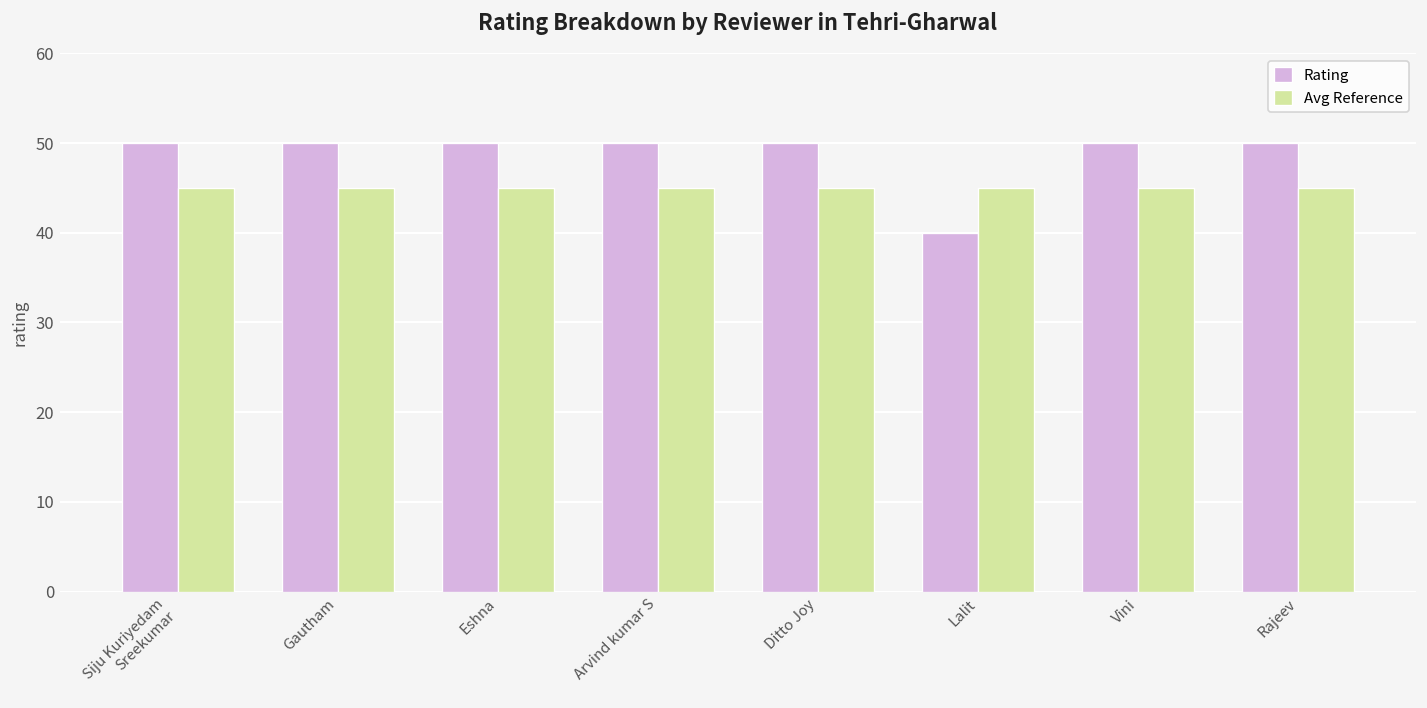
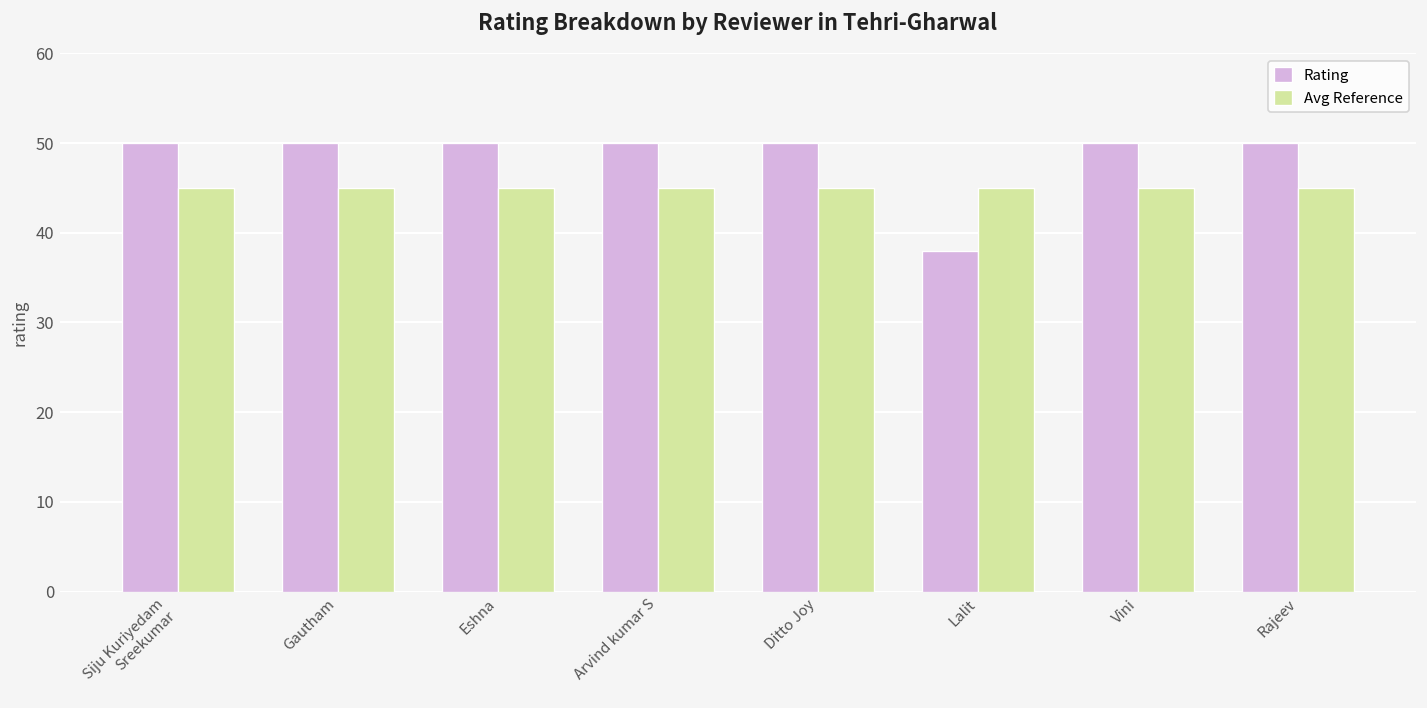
  {
    "Rating": {
      "Siju Kuriyedam Sreekumar": 50,
      "Gautham": 50,
      "Eshna": 50,
      "Arvind kumar S": 50,
      "Ditto Joy": 50,
-     "Lalit": 40,
+     "Lalit": 38,
      "Vini": 50,
      "Rajeev": 50
    },
    "Avg Reference": {
      "Siju Kuriyedam Sreekumar": 45,
      "Gautham": 45,
      "Eshna": 45,
      "Arvind kumar S": 45,
      "Ditto Joy": 45,
      "Lalit": 45,
      "Vini": 45,
      "Rajeev": 45
    }
  }
